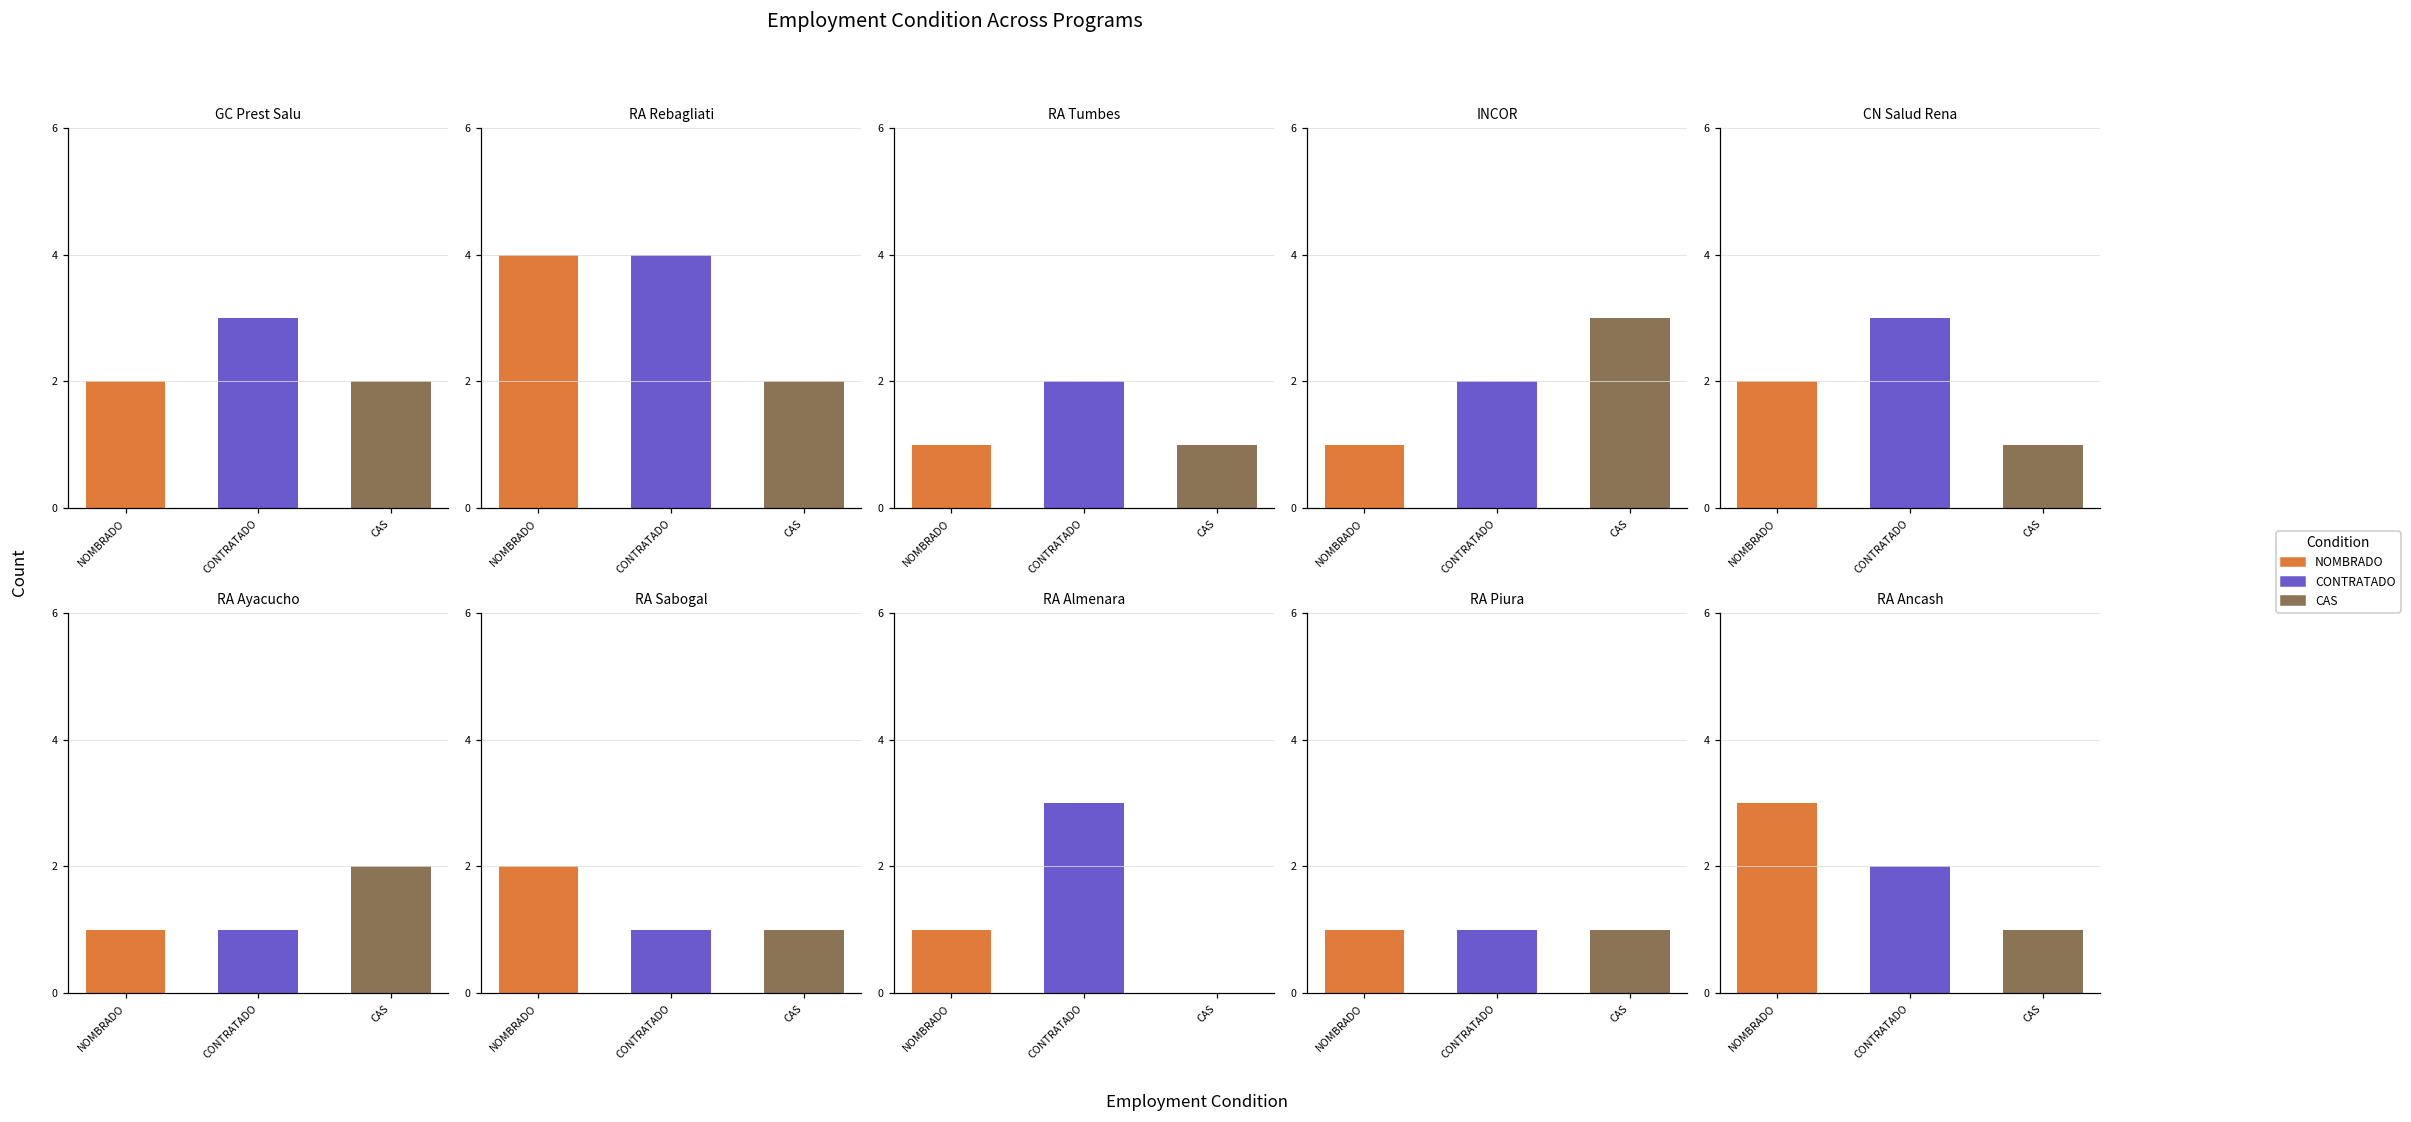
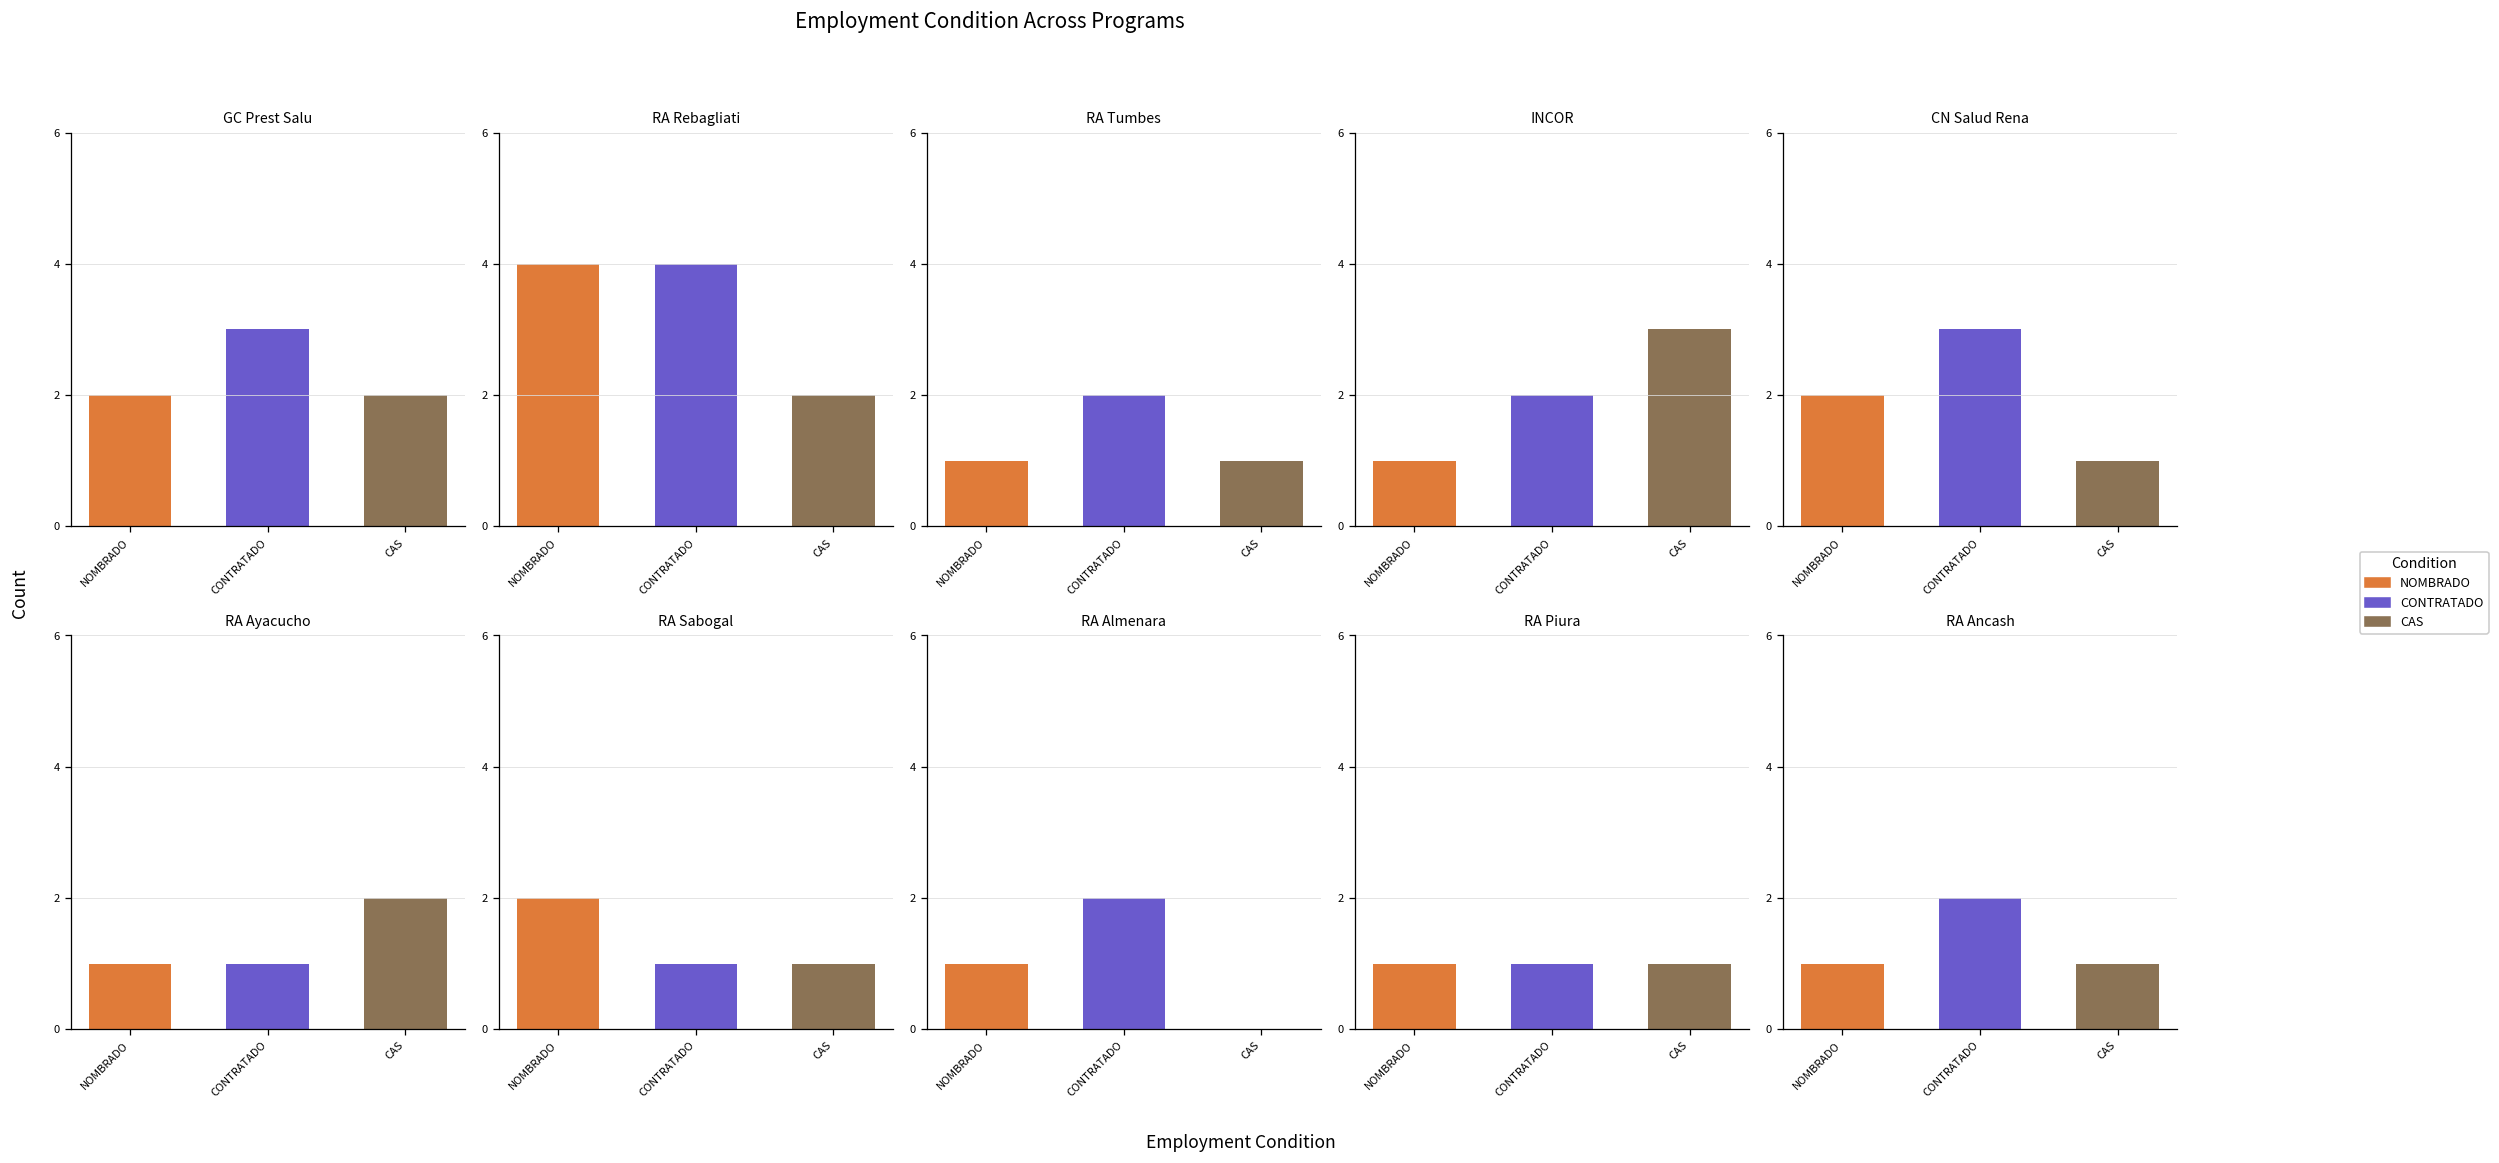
  {
    "GC Prest Salu": {
      "NOMBRADO": 2.0,
      "CONTRATADO": 3.0,
      "CAS": 2.0
    },
    "RA Rebagliati": {
      "NOMBRADO": 4.0,
      "CONTRATADO": 4.0,
      "CAS": 2.0
    },
    "RA Tumbes": {
      "NOMBRADO": 1.0,
      "CONTRATADO": 2.0,
      "CAS": 1.0
    },
    "INCOR": {
      "NOMBRADO": 1.0,
      "CONTRATADO": 2.0,
      "CAS": 3.0
    },
    "CN Salud Rena": {
      "NOMBRADO": 2.0,
      "CONTRATADO": 3.0,
      "CAS": 1.0
    },
    "RA Ayacucho": {
      "NOMBRADO": 1.0,
      "CONTRATADO": 1.0,
      "CAS": 2.0
    },
    "RA Sabogal": {
      "NOMBRADO": 2.0,
      "CONTRATADO": 1.0,
      "CAS": 1.0
    },
    "RA Almenara": {
      "NOMBRADO": 1,
-     "CONTRATADO": 3,
+     "CONTRATADO": 2,
      "CAS": 0
    },
    "RA Piura": {
      "NOMBRADO": 1.0,
      "CONTRATADO": 1.0,
      "CAS": 1.0
    },
    "RA Ancash": {
-     "NOMBRADO": 3,
+     "NOMBRADO": 1,
      "CONTRATADO": 2,
      "CAS": 1
    }
  }
